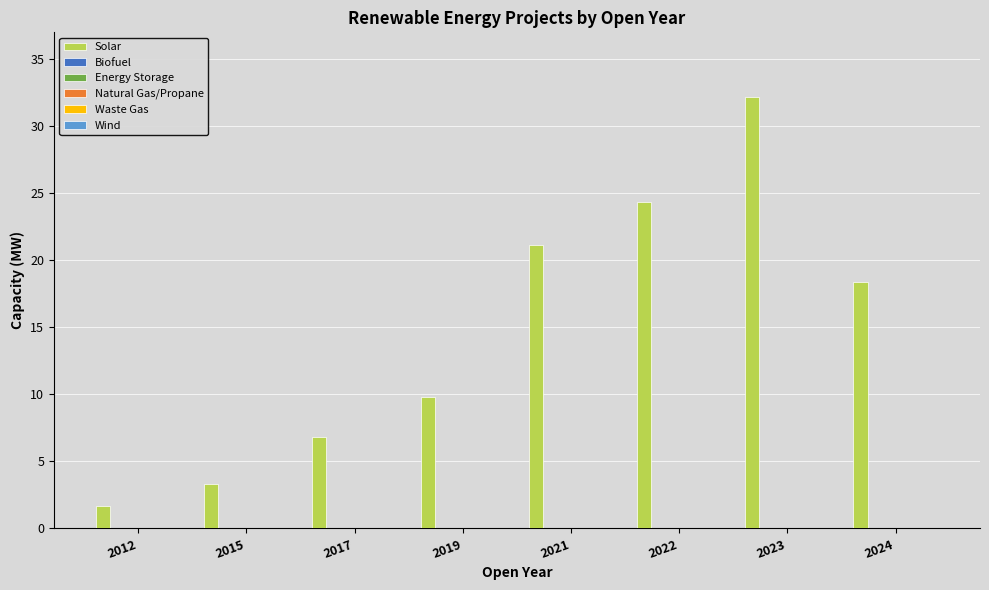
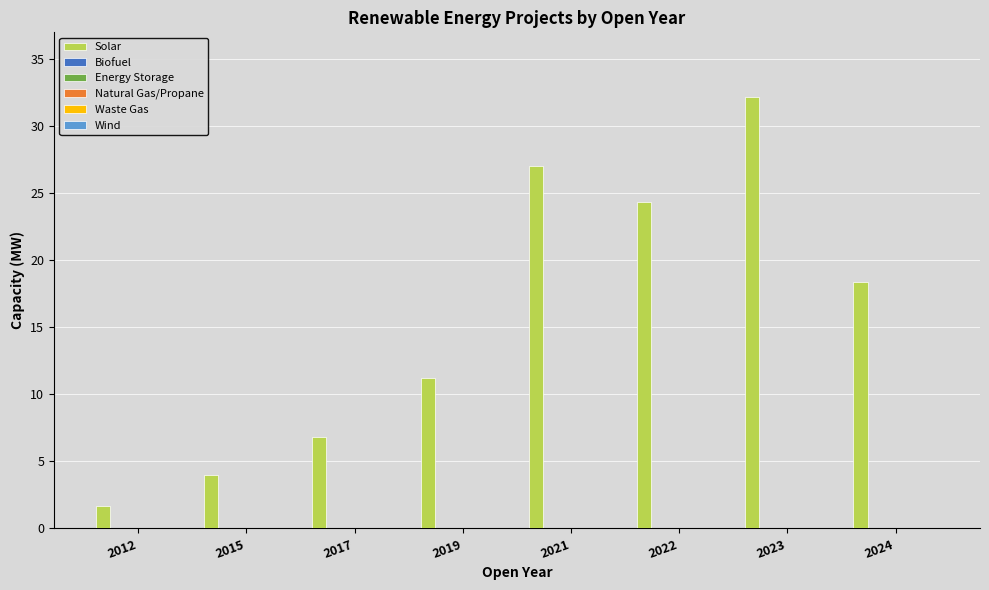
  {
    "Solar": {
      "2012": 1.7,
-     "2015": 3.3,
+     "2015": 4.0,
      "2017": 6.8,
-     "2019": 9.8,
-     "2021": 21.2,
+     "2019": 11.2,
+     "2021": 27.0,
      "2022": 24.4,
      "2023": 32.2,
      "2024": 18.4
    },
    "Energy Storage": {
      "2012": 0.0,
      "2015": 0.0,
      "2017": 0.0,
      "2019": 0.0,
      "2021": 0.0,
      "2022": 0.0,
      "2023": 0.0,
      "2024": 0.0
    },
    "Natural Gas/Propane": {
      "2012": 0.0,
      "2015": 0.0,
      "2017": 0.0,
      "2019": 0.0,
      "2021": 0.0,
      "2022": 0.0,
      "2023": 0.0,
      "2024": 0.0
    },
    "Waste Gas": {
      "2012": 0.0,
      "2015": 0.0,
      "2017": 0.0,
      "2019": 0.0,
      "2021": 0.0,
      "2022": 0.0,
      "2023": 0.0,
      "2024": 0.0
    }
  }
